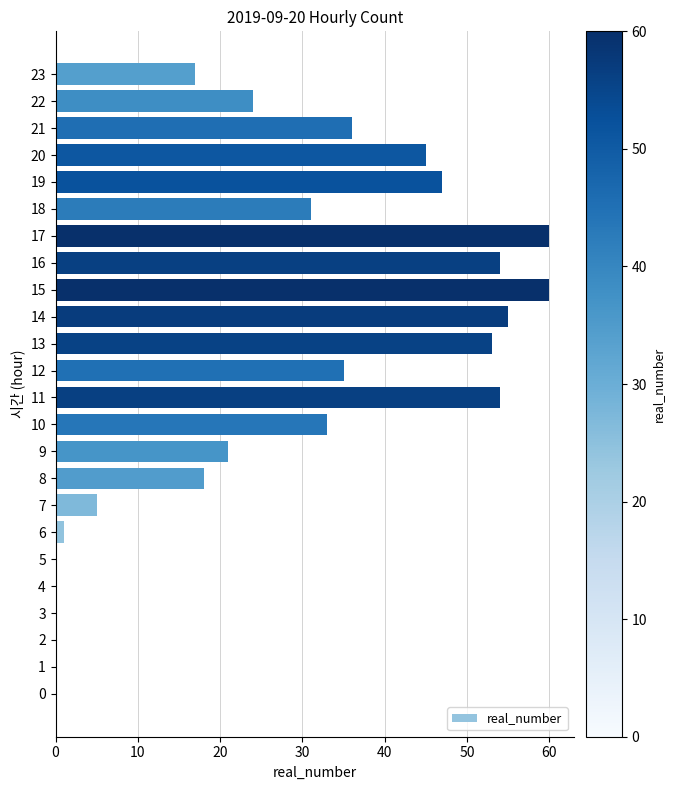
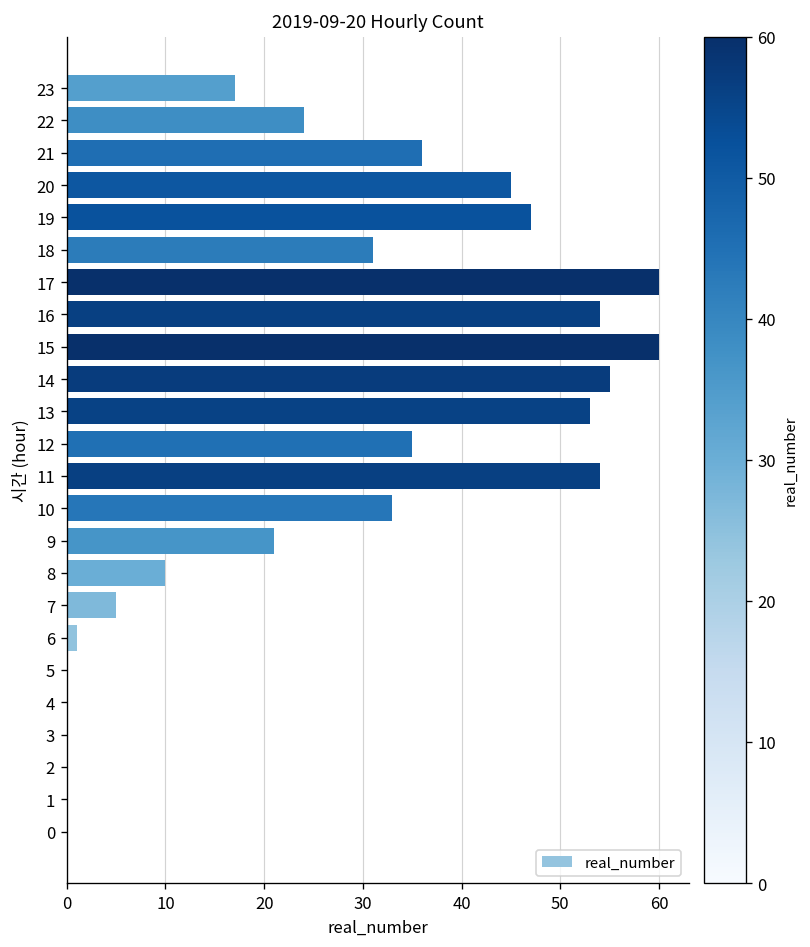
  {
    "23": 17,
    "22": 24,
    "21": 36,
    "20": 45,
    "19": 47,
    "18": 31,
    "17": 60,
    "16": 54,
    "15": 60,
    "14": 55,
    "13": 53,
    "12": 35,
    "11": 54,
    "10": 33,
    "9": 21,
-   "8": 18,
+   "8": 10,
    "7": 5,
    "6": 1,
    "5": 0,
    "4": 0,
    "3": 0,
    "2": 0,
    "1": 0,
    "0": 0
  }
